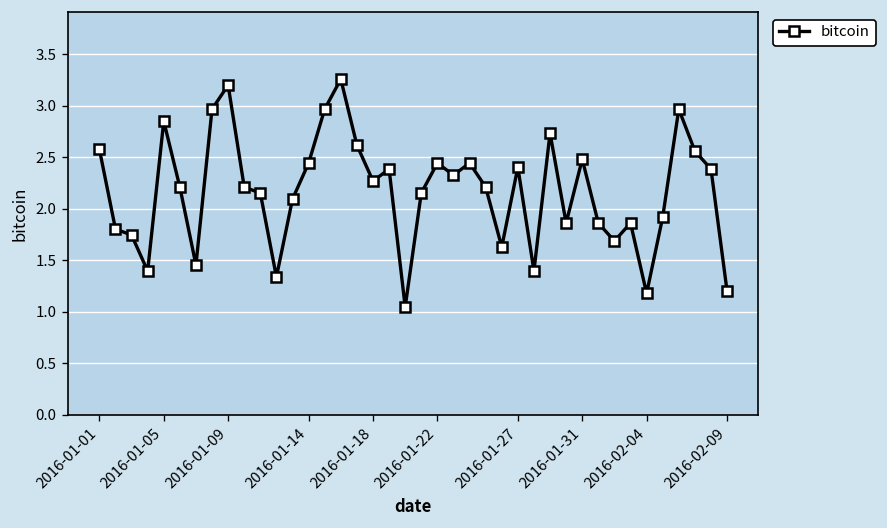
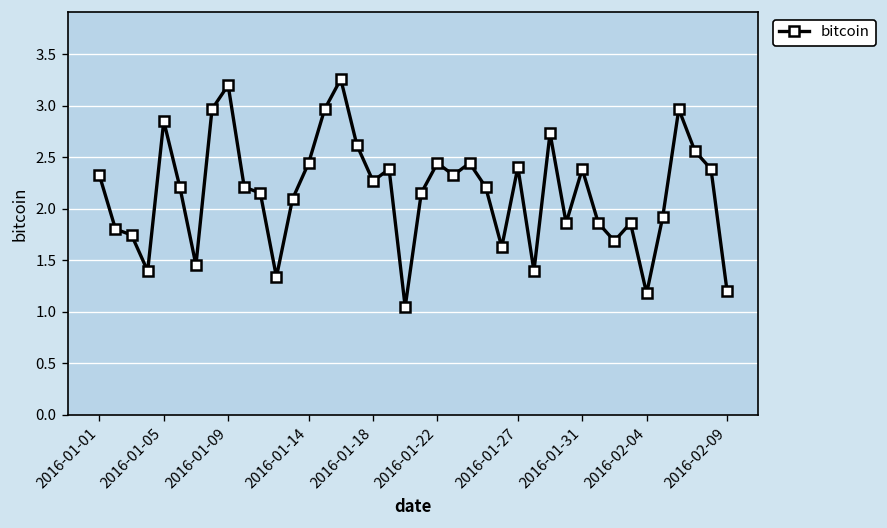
  {
-   "2016-01-01": 2.6,
+   "2016-01-01": 2.3,
    "2016-01-05": 2.9,
    "2016-01-09": 3.2,
    "2016-01-14": 2.4,
    "2016-01-18": 2.3,
    "2016-01-22": 2.4,
    "2016-01-27": 2.4,
-   "2016-01-31": 2.5,
+   "2016-01-31": 2.4,
    "2016-02-04": 1.2,
    "2016-02-09": 1.2
  }
